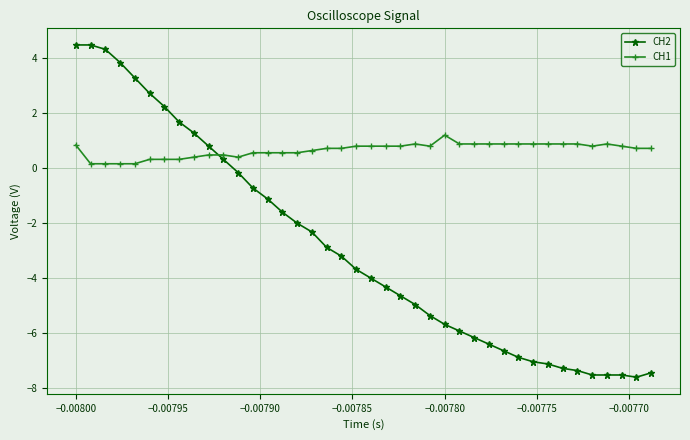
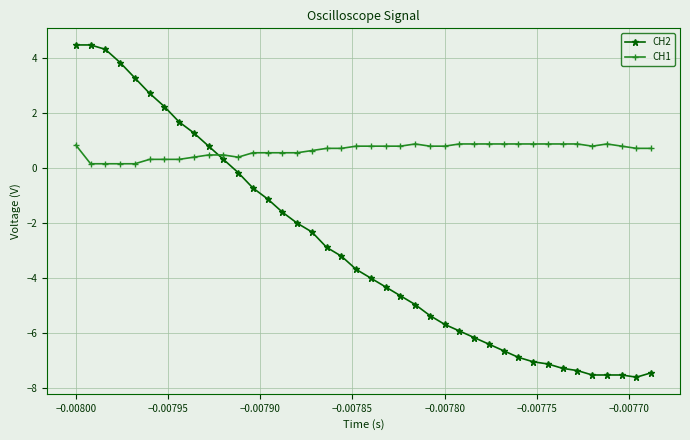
  {
    "CH2": {
      "−0.00800": 4.5,
      "−0.00780": -5.7
    },
    "CH1": {
      "−0.00800": 0.8,
-     "−0.00780": 1.2
+     "−0.00780": 0.8
    }
  }
